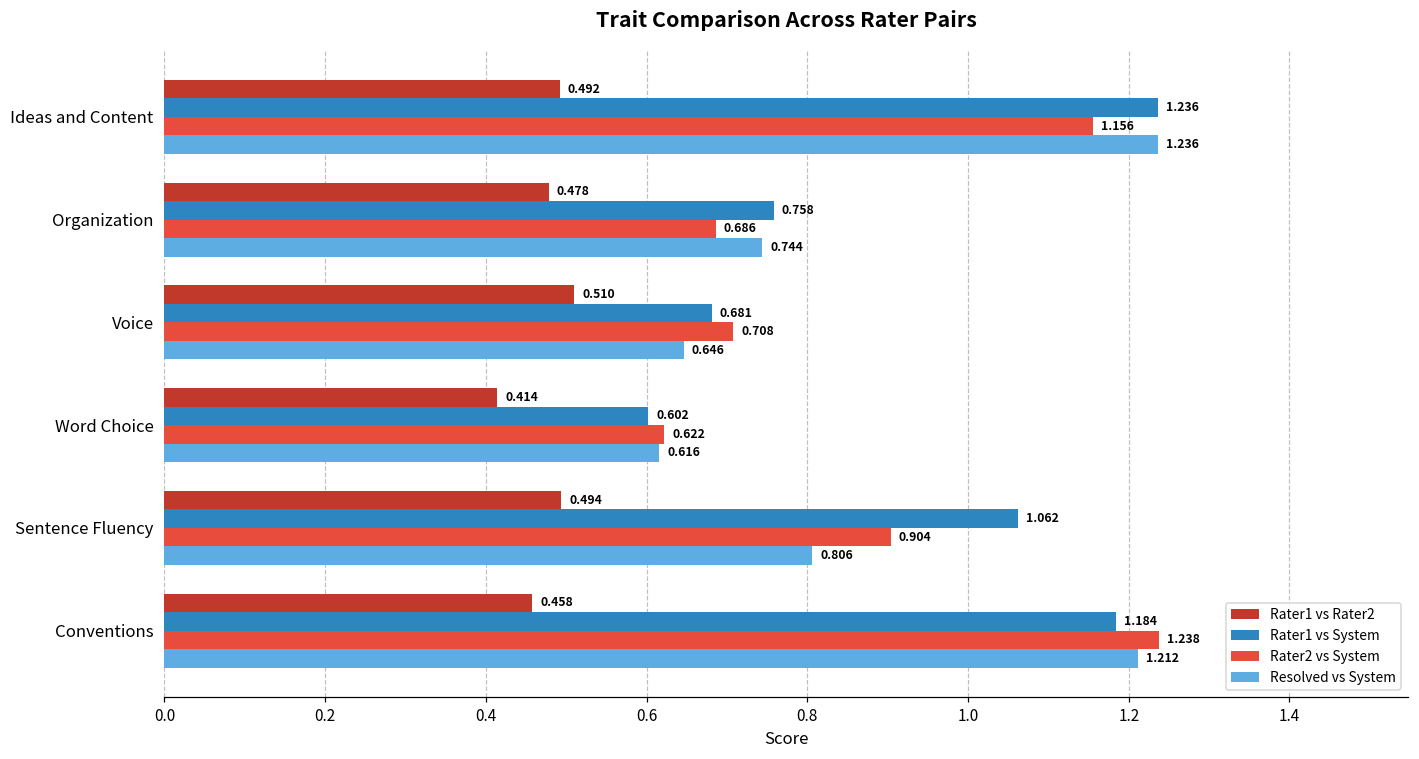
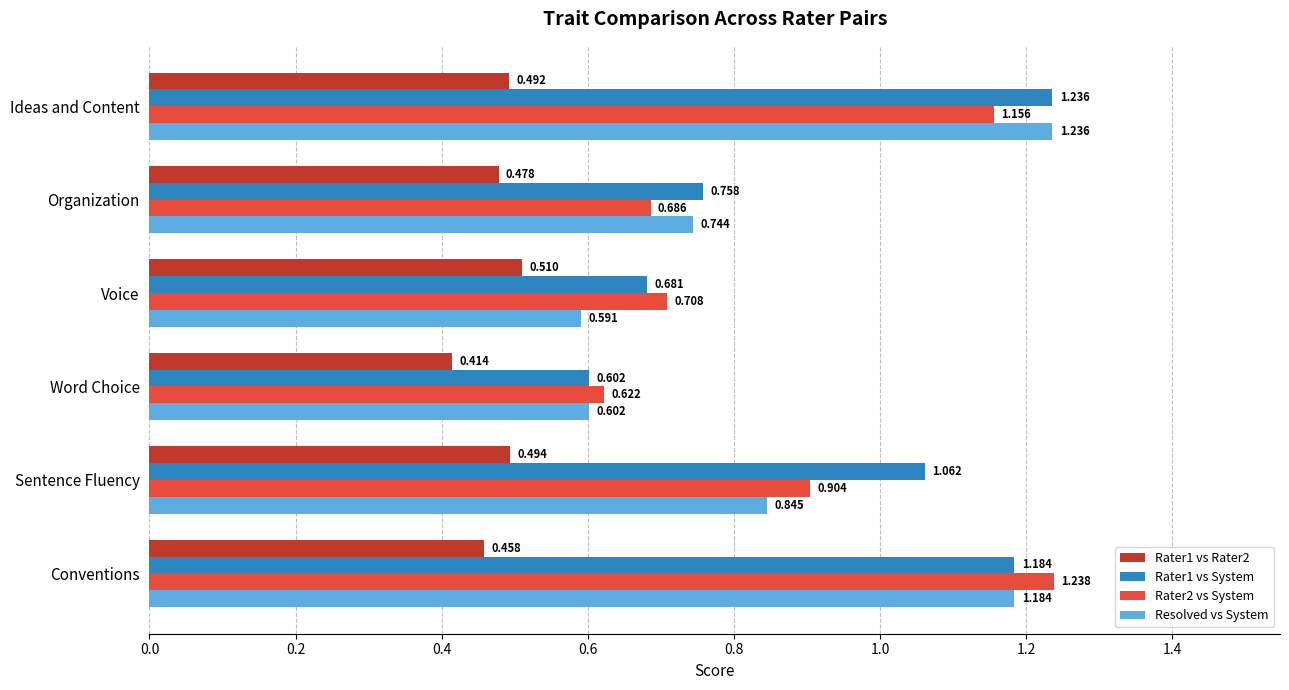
  {
    "Rater1 vs System": {
      "Ideas and Content": 1.236,
      "Organization": 0.758,
      "Voice": 0.681,
      "Word Choice": 0.602,
      "Sentence Fluency": 1.062,
      "Conventions": 1.184
    },
    "Resolved vs System": {
      "Ideas and Content": 1.236,
      "Organization": 0.744,
-     "Voice": 0.646,
-     "Word Choice": 0.616,
-     "Sentence Fluency": 0.806,
-     "Conventions": 1.212
+     "Voice": 0.591,
+     "Word Choice": 0.602,
+     "Sentence Fluency": 0.845,
+     "Conventions": 1.184
    }
  }
